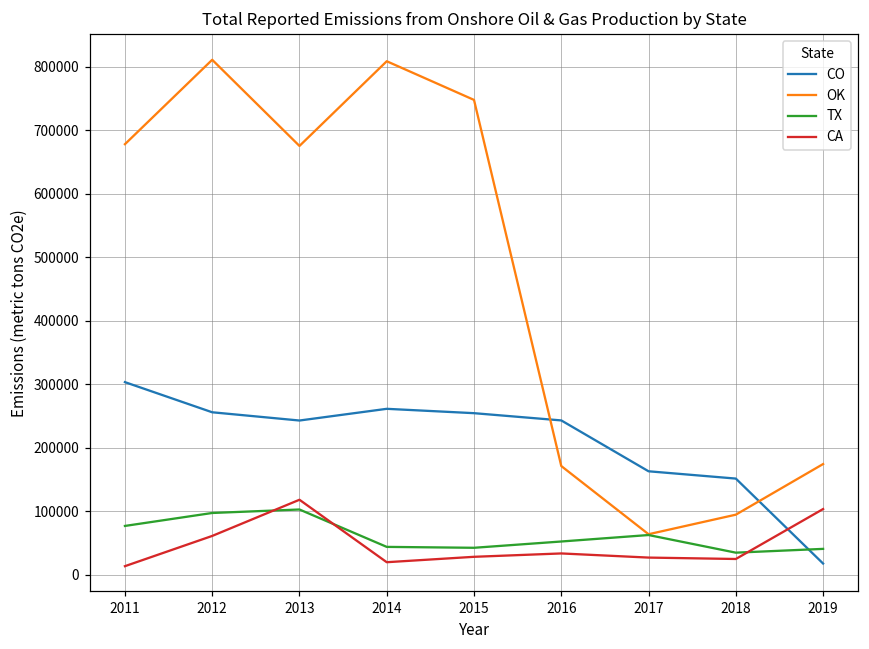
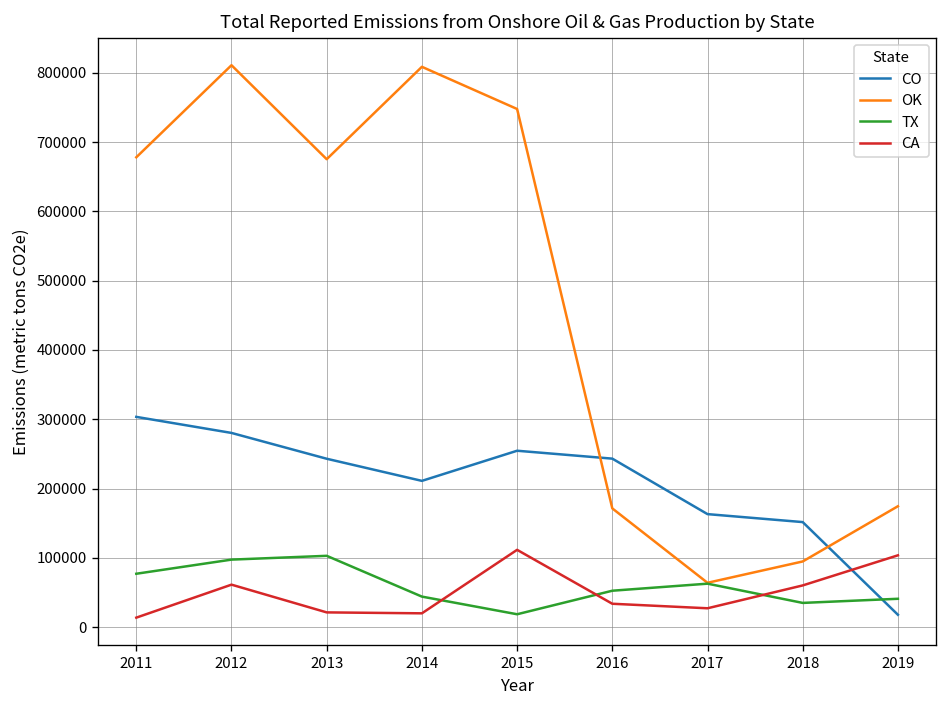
  {
    "CO": {
      "2011": 300000,
-     "2012": 260000,
+     "2012": 280000,
      "2013": 240000,
-     "2014": 260000,
+     "2014": 210000,
      "2015": 250000,
      "2016": 240000,
      "2017": 160000,
      "2018": 150000,
      "2019": 20000
    },
    "OK": {
      "2011": 680000,
      "2012": 810000,
      "2013": 680000,
      "2014": 810000,
      "2015": 750000,
      "2016": 170000,
      "2018": 90000,
      "2019": 170000
    },
    "TX": {
      "2011": 80000,
      "2012": 100000,
      "2013": 100000,
      "2014": 40000,
-     "2015": 40000,
+     "2015": 20000,
      "2016": 50000,
      "2018": 30000,
      "2019": 40000
    },
    "CA": {
      "2011": 10000,
      "2012": 60000,
-     "2013": 120000,
+     "2013": 20000,
      "2014": 20000,
-     "2015": 30000,
+     "2015": 110000,
      "2016": 30000,
      "2017": 30000,
-     "2018": 20000,
+     "2018": 60000,
      "2019": 100000
    }
  }
